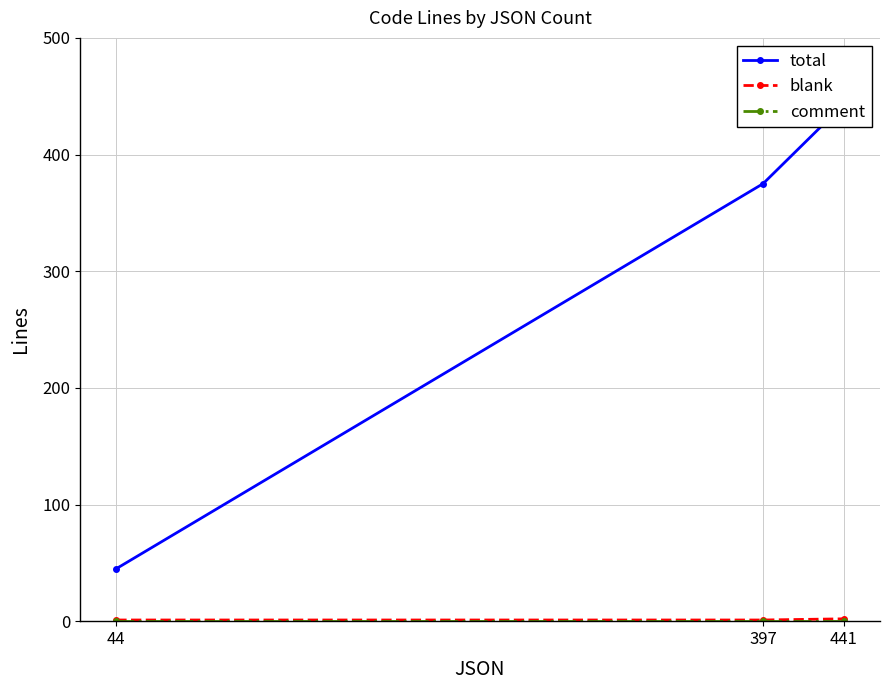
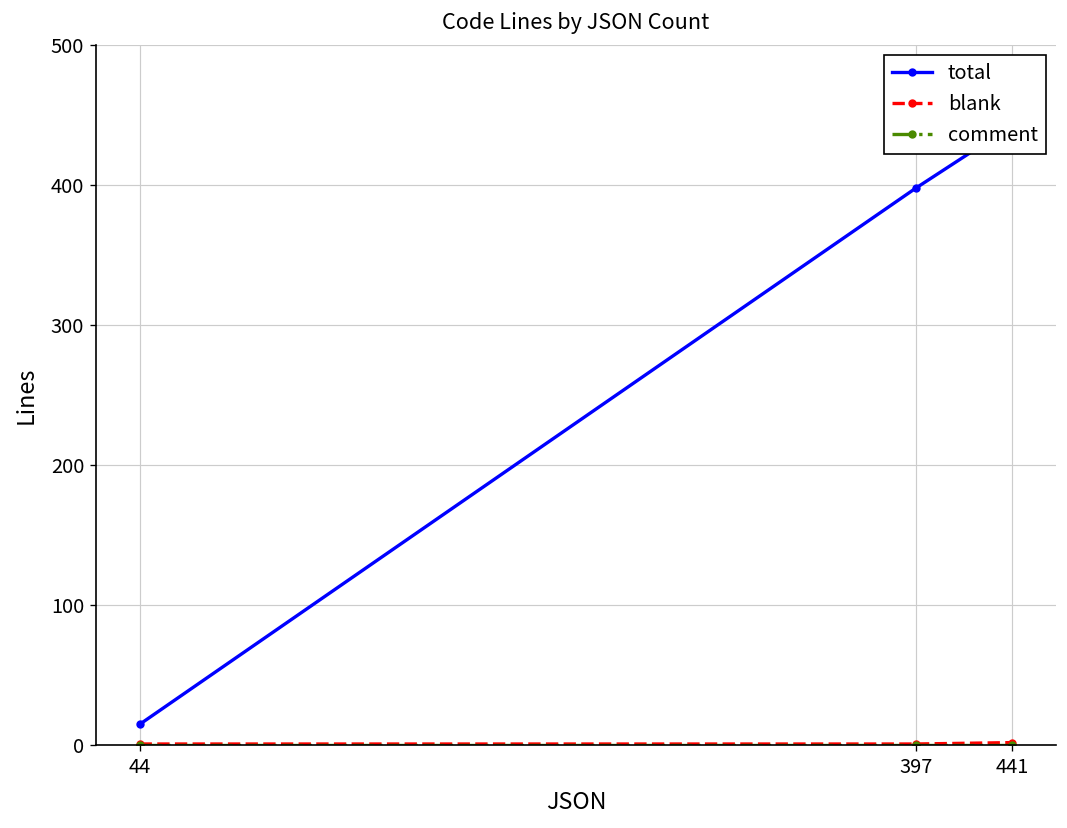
  {
    "total": {
-     "44": 45,
-     "397": 375
+     "44": 15,
+     "397": 398
    }
  }
